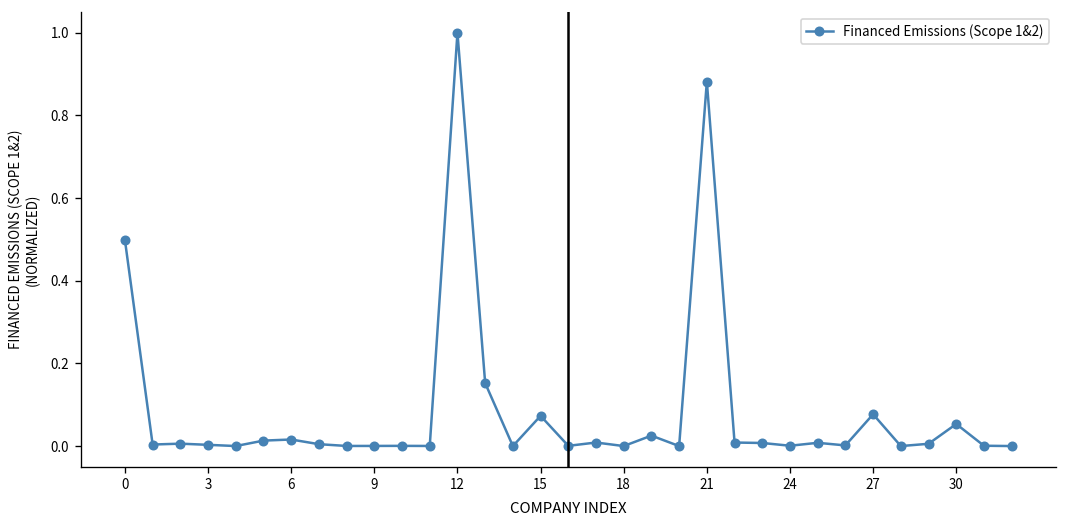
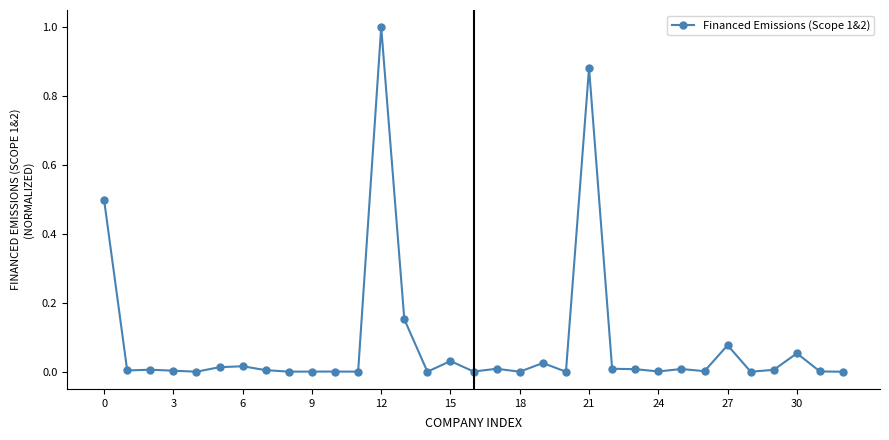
  {
    "0": 0.50,
    "3": 0.00,
    "6": 0.02,
    "9": 0.00,
    "12": 1.00,
-   "15": 0.07,
+   "15": 0.03,
    "18": 0.00,
    "21": 0.88,
    "24": 0.00,
    "27": 0.08,
    "30": 0.05
  }
